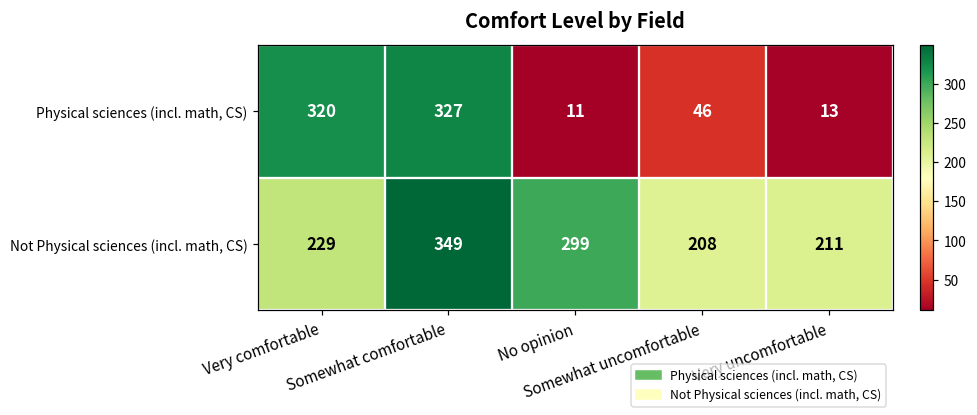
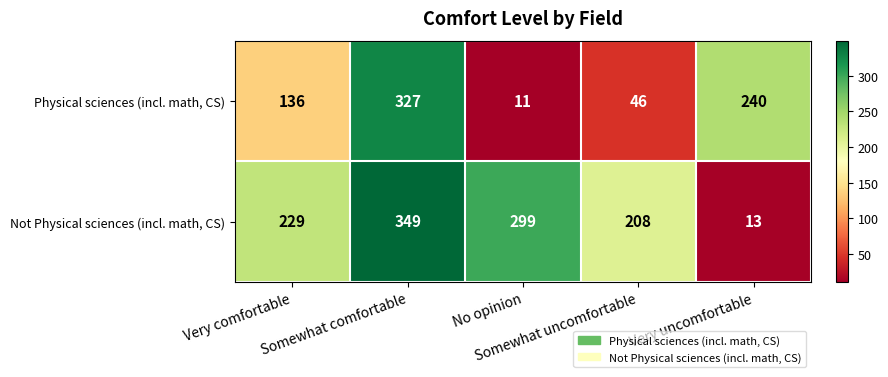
  {
    "Physical sciences (incl. math, CS)": {
-     "Very comfortable": 320,
+     "Very comfortable": 136,
      "Somewhat comfortable": 327,
      "No opinion": 11,
      "Somewhat uncomfortable": 46,
-     "Very uncomfortable": 13
+     "Very uncomfortable": 240
    },
    "Not Physical sciences (incl. math, CS)": {
      "Very comfortable": 229,
      "Somewhat comfortable": 349,
      "No opinion": 299,
      "Somewhat uncomfortable": 208,
-     "Very uncomfortable": 211
+     "Very uncomfortable": 13
    }
  }
